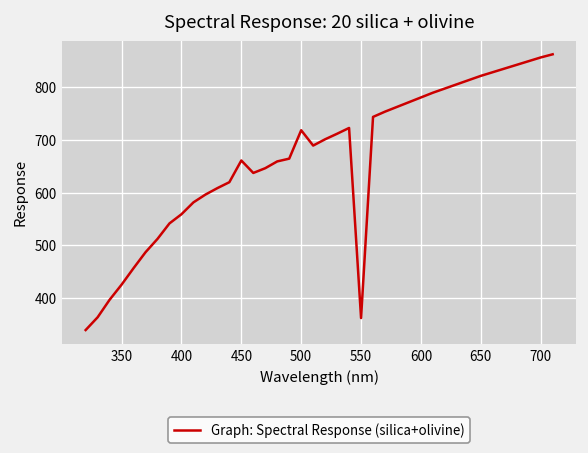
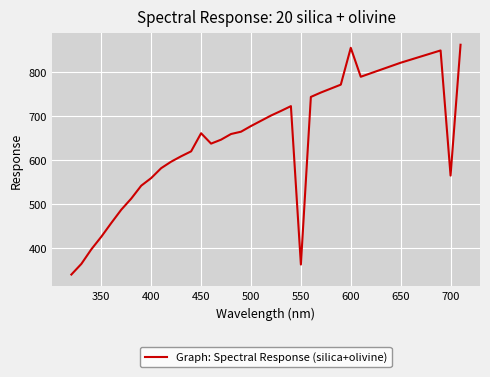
  {
    "350": 430,
    "400": 560,
    "450": 660,
-   "500": 720,
+   "500": 680,
    "550": 360,
-   "600": 780,
+   "600": 860,
    "650": 820,
-   "700": 860
+   "700": 560
  }
